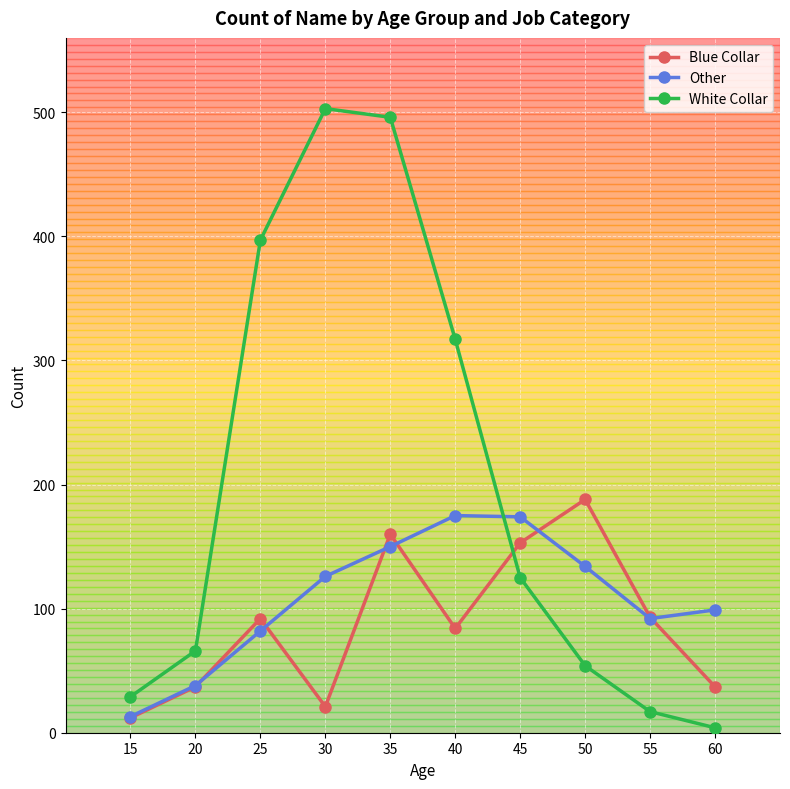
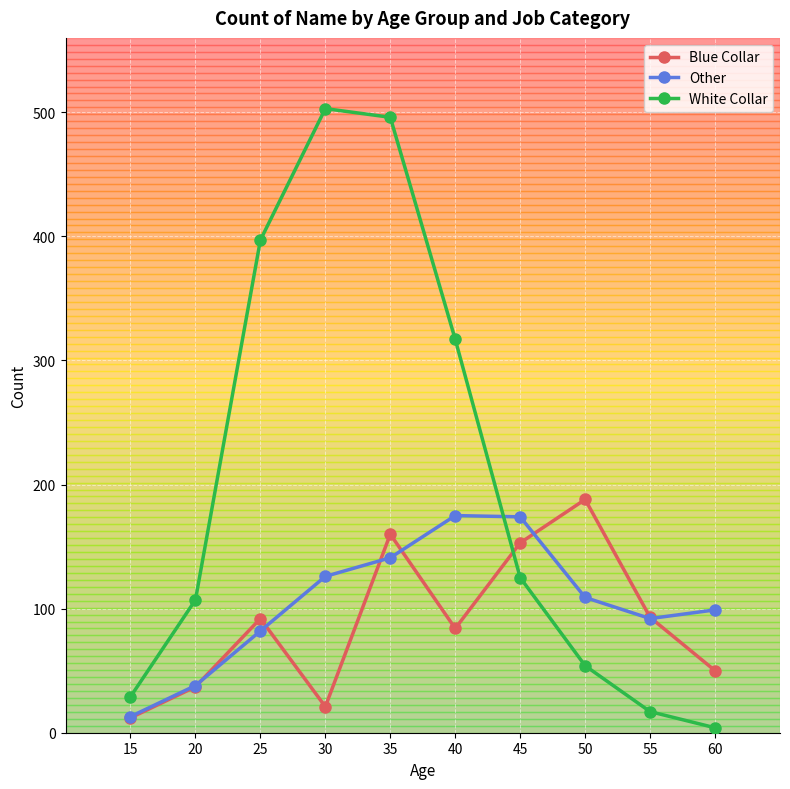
  {
    "Blue Collar": {
      "25": 92,
      "30": 21,
      "35": 160,
      "40": 84,
      "45": 153,
      "50": 188,
-     "60": 37
+     "60": 50
    },
    "Other": {
      "25": 82,
      "30": 126,
-     "35": 150,
+     "35": 141,
      "40": 175,
      "45": 174,
-     "50": 134,
+     "50": 109,
      "60": 99
    },
    "White Collar": {
      "15": 29,
-     "20": 66,
+     "20": 107,
      "25": 397,
      "30": 503,
      "35": 496,
      "40": 317,
      "45": 125,
      "50": 54,
      "55": 17,
      "60": 4
    }
  }
